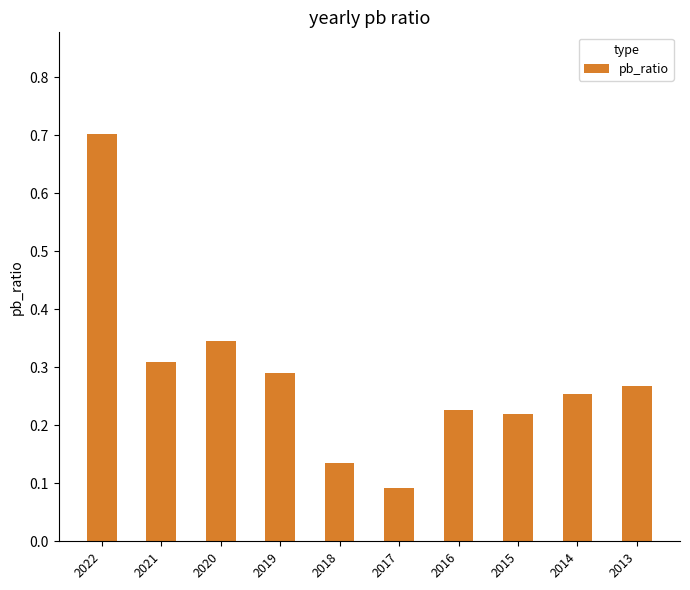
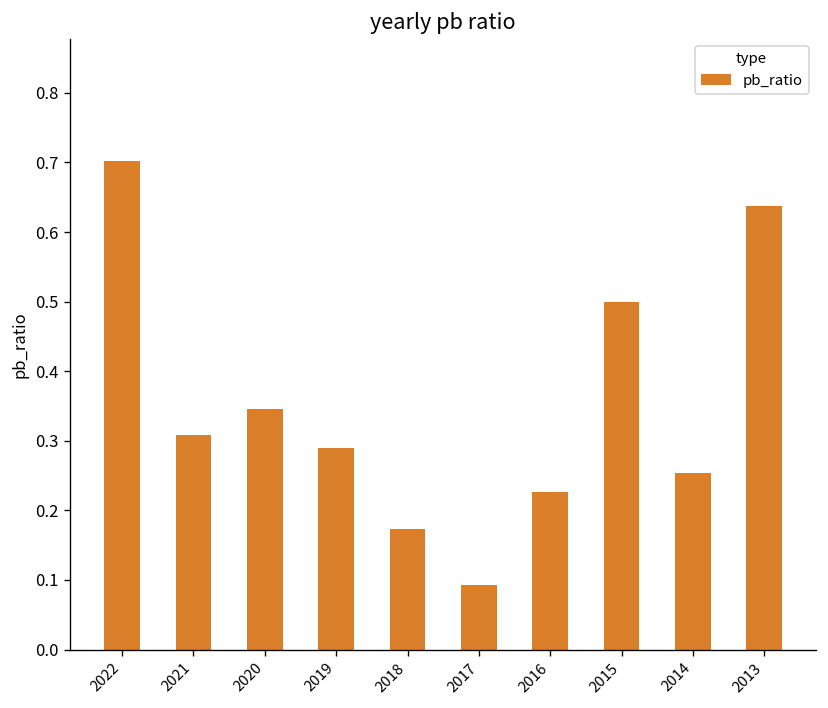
  {
    "2022": 0.70,
    "2021": 0.31,
    "2020": 0.35,
    "2019": 0.29,
-   "2018": 0.13,
+   "2018": 0.17,
    "2017": 0.09,
    "2016": 0.23,
-   "2015": 0.22,
+   "2015": 0.50,
    "2014": 0.25,
-   "2013": 0.27
+   "2013": 0.64
  }
